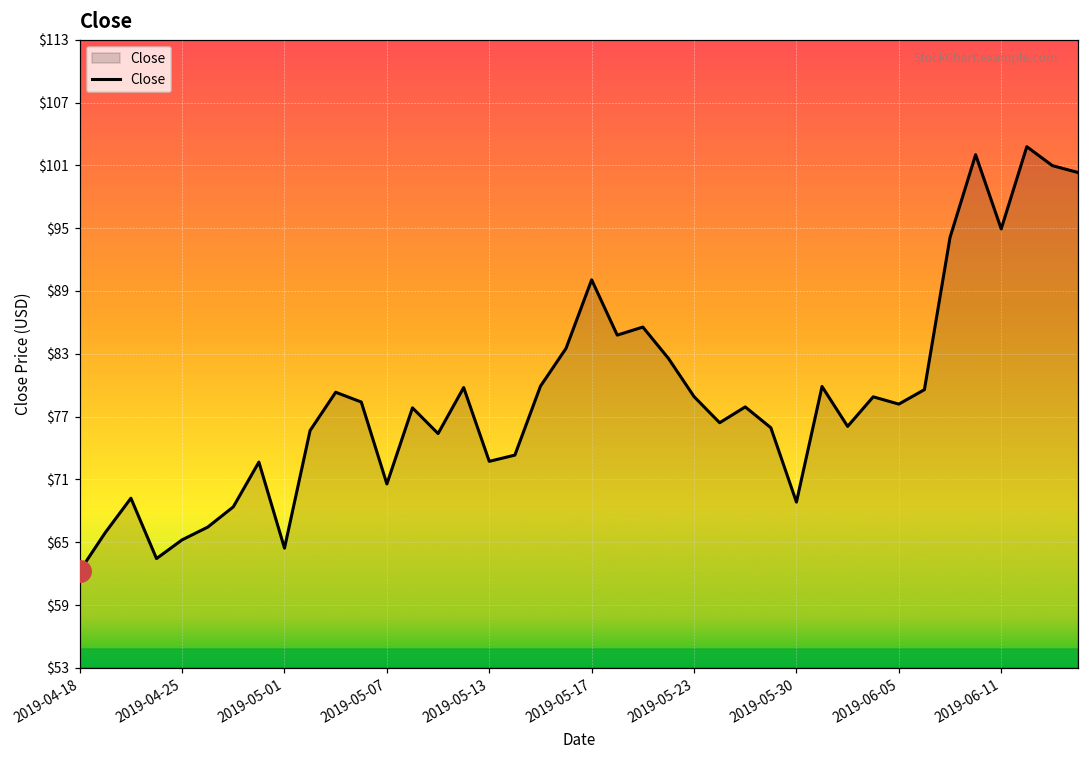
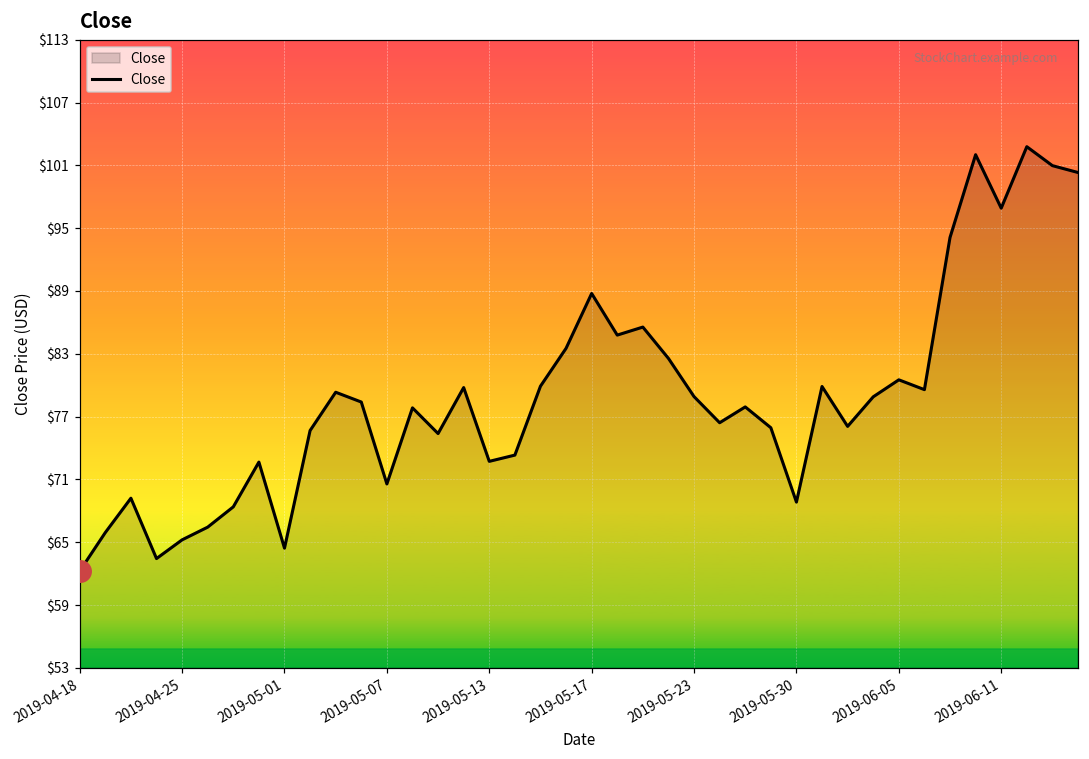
  {
    "Close": {
      "2019-04-25": "$65",
      "2019-05-01": "$64",
      "2019-05-07": "$70",
      "2019-05-13": "$73",
-     "2019-05-17": "$90",
+     "2019-05-17": "$89",
      "2019-05-23": "$79",
      "2019-05-30": "$69",
-     "2019-06-05": "$78",
-     "2019-06-11": "$95"
+     "2019-06-05": "$80",
+     "2019-06-11": "$97"
    }
  }
